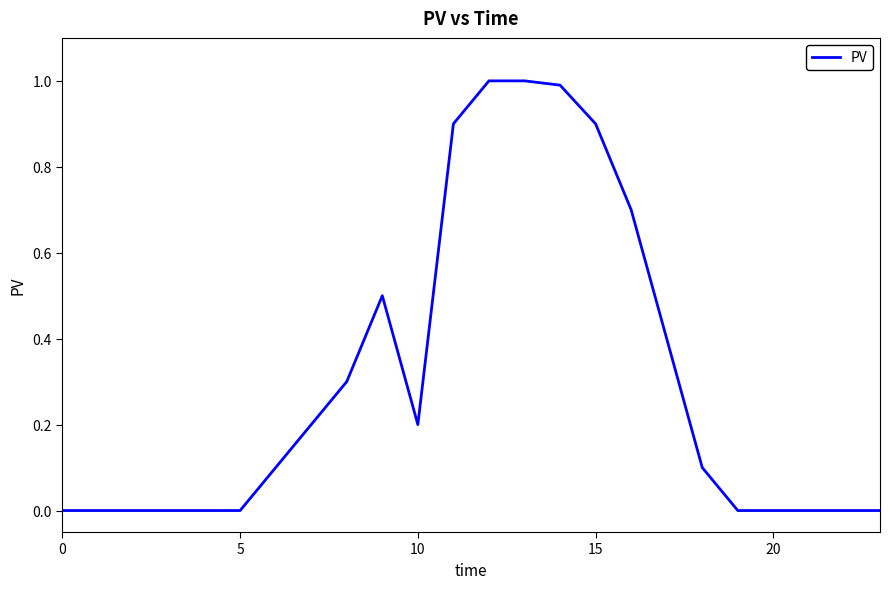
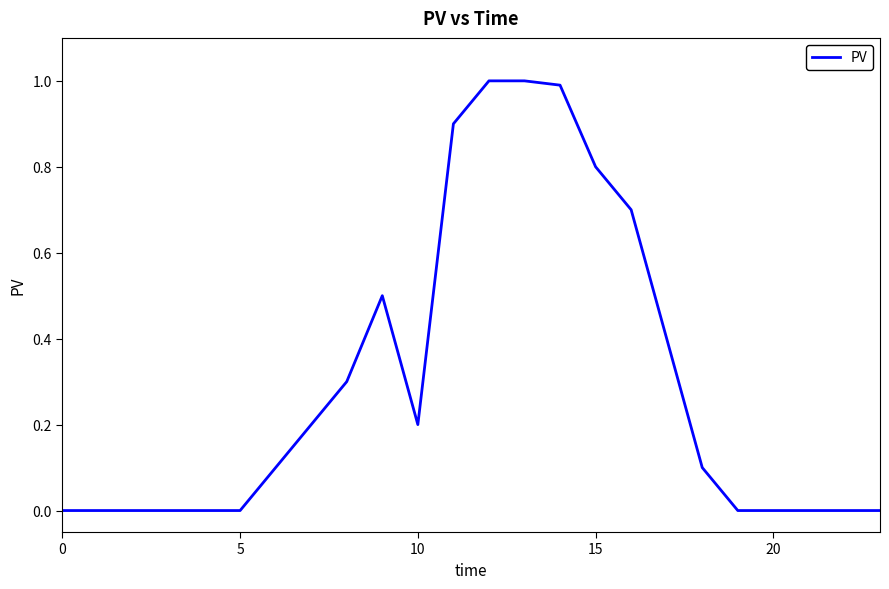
  {
    "0": 0.0,
    "5": 0.0,
    "10": 0.2,
-   "15": 0.9,
+   "15": 0.8,
    "20": 0.0
  }
